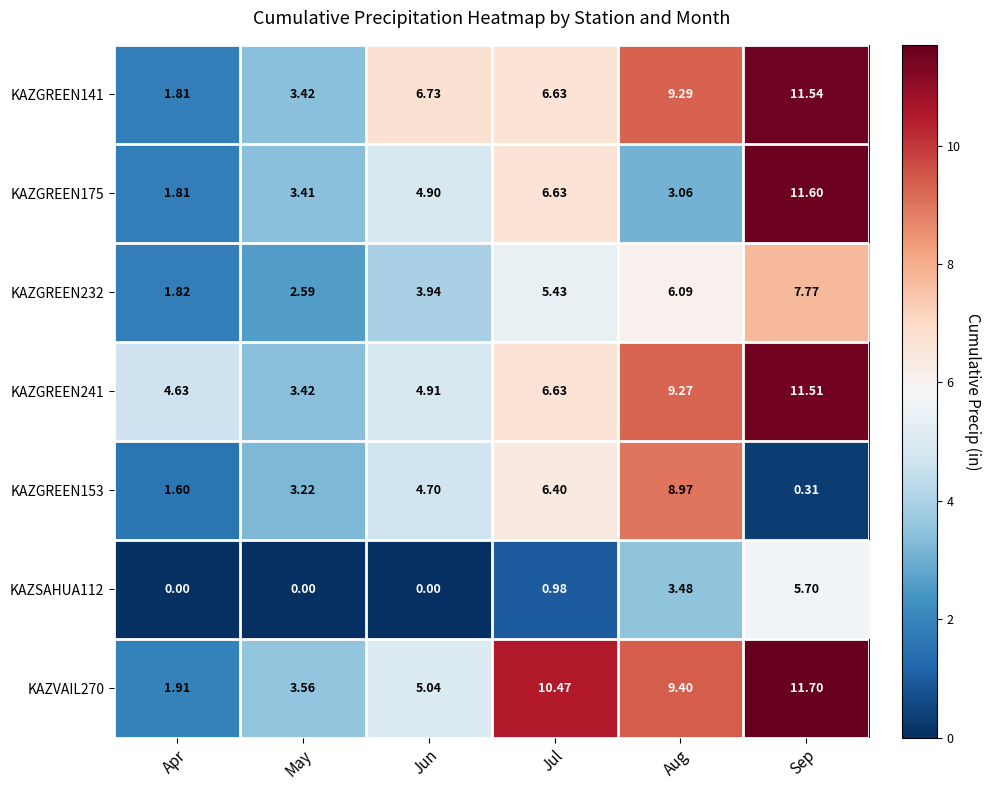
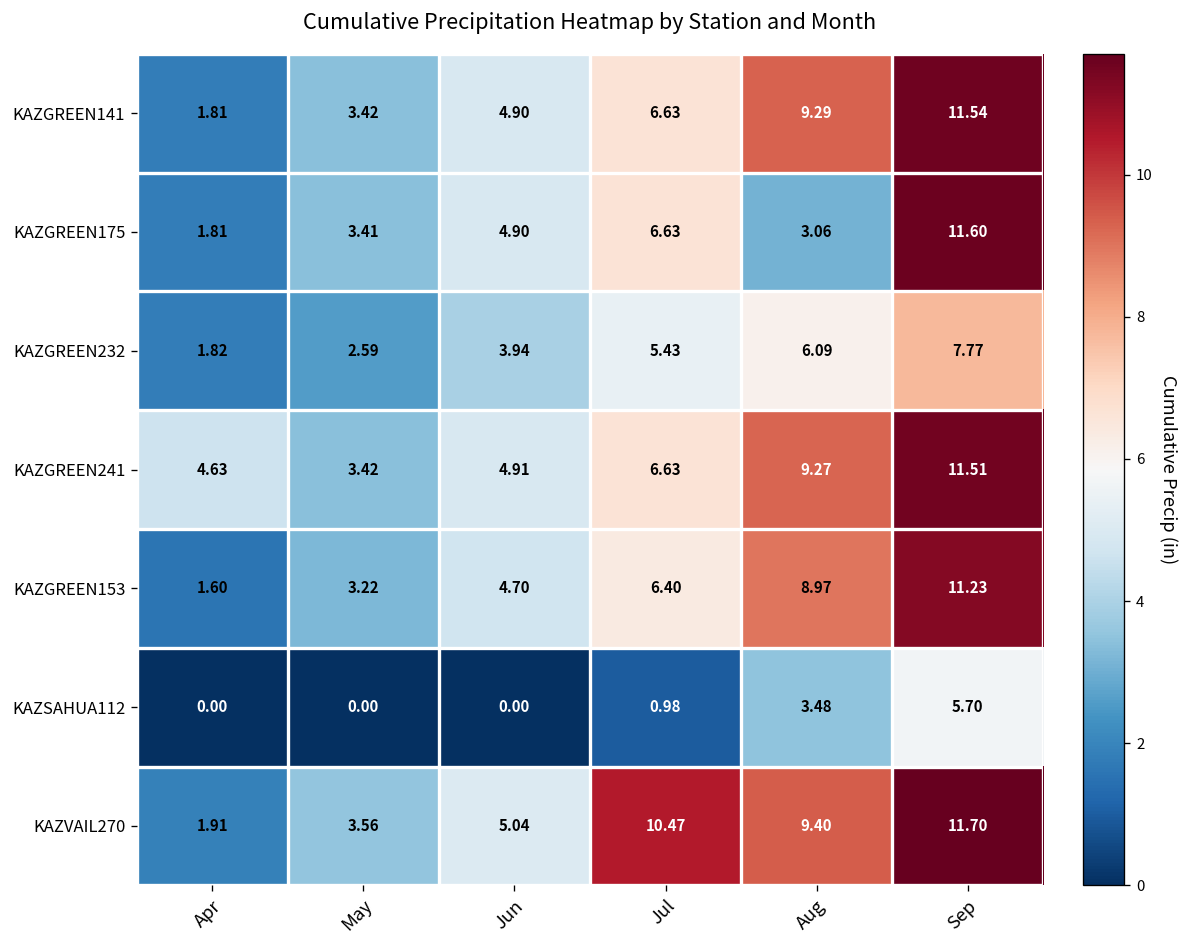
  {
    "KAZGREEN141": {
      "Apr": 1.81,
      "May": 3.42,
-     "Jun": 6.73,
+     "Jun": 4.90,
      "Jul": 6.63,
      "Aug": 9.29,
      "Sep": 11.54
    },
    "KAZGREEN175": {
      "Apr": 1.81,
      "May": 3.41,
      "Jun": 4.90,
      "Jul": 6.63,
      "Aug": 3.06,
      "Sep": 11.60
    },
    "KAZGREEN232": {
      "Apr": 1.82,
      "May": 2.59,
      "Jun": 3.94,
      "Jul": 5.43,
      "Aug": 6.09,
      "Sep": 7.77
    },
    "KAZGREEN241": {
      "Apr": 4.63,
      "May": 3.42,
      "Jun": 4.91,
      "Jul": 6.63,
      "Aug": 9.27,
      "Sep": 11.51
    },
    "KAZGREEN153": {
      "Apr": 1.60,
      "May": 3.22,
      "Jun": 4.70,
      "Jul": 6.40,
      "Aug": 8.97,
-     "Sep": 0.31
+     "Sep": 11.23
    },
    "KAZSAHUA112": {
      "Apr": 0.00,
      "May": 0.00,
      "Jun": 0.00,
      "Jul": 0.98,
      "Aug": 3.48,
      "Sep": 5.70
    },
    "KAZVAIL270": {
      "Apr": 1.91,
      "May": 3.56,
      "Jun": 5.04,
      "Jul": 10.47,
      "Aug": 9.40,
      "Sep": 11.70
    }
  }
